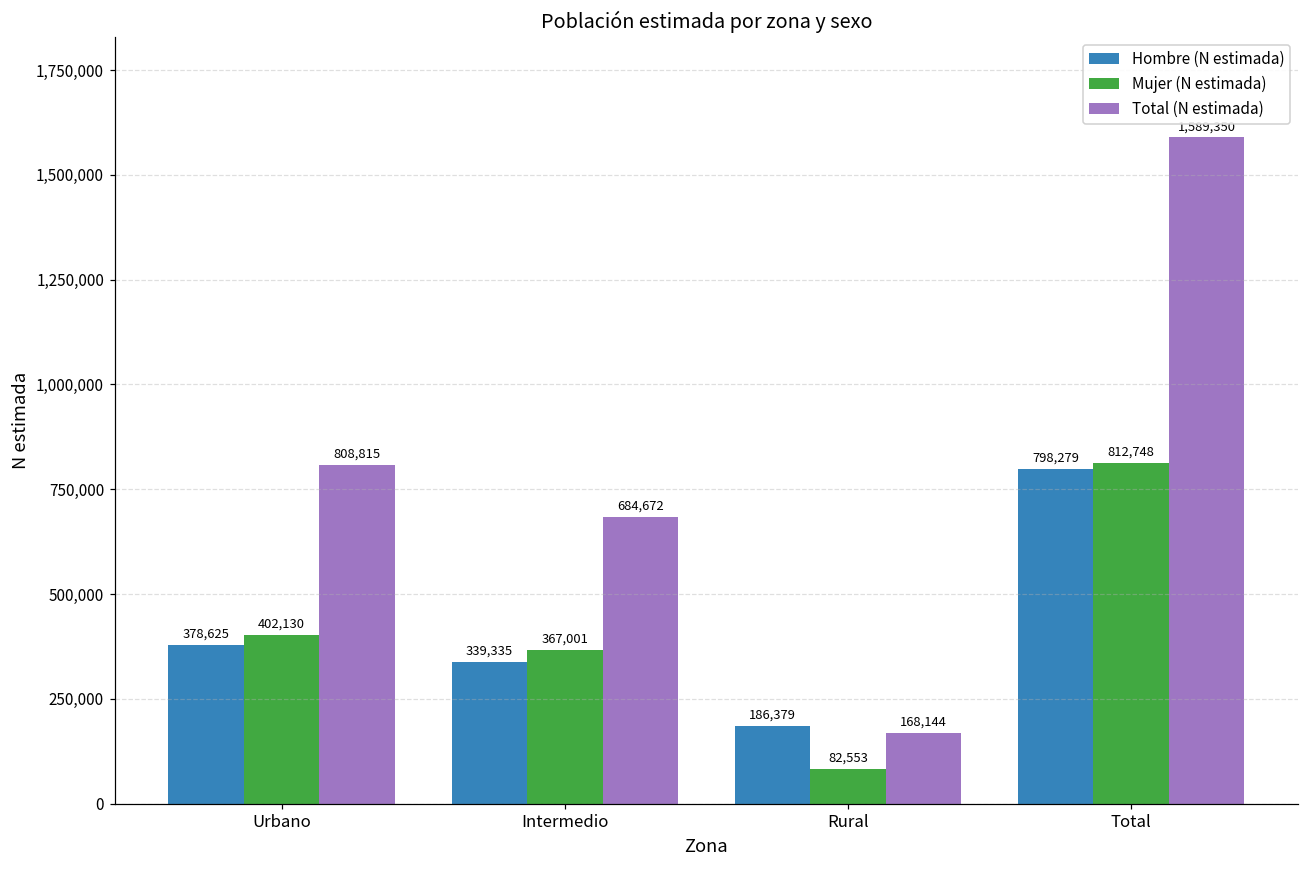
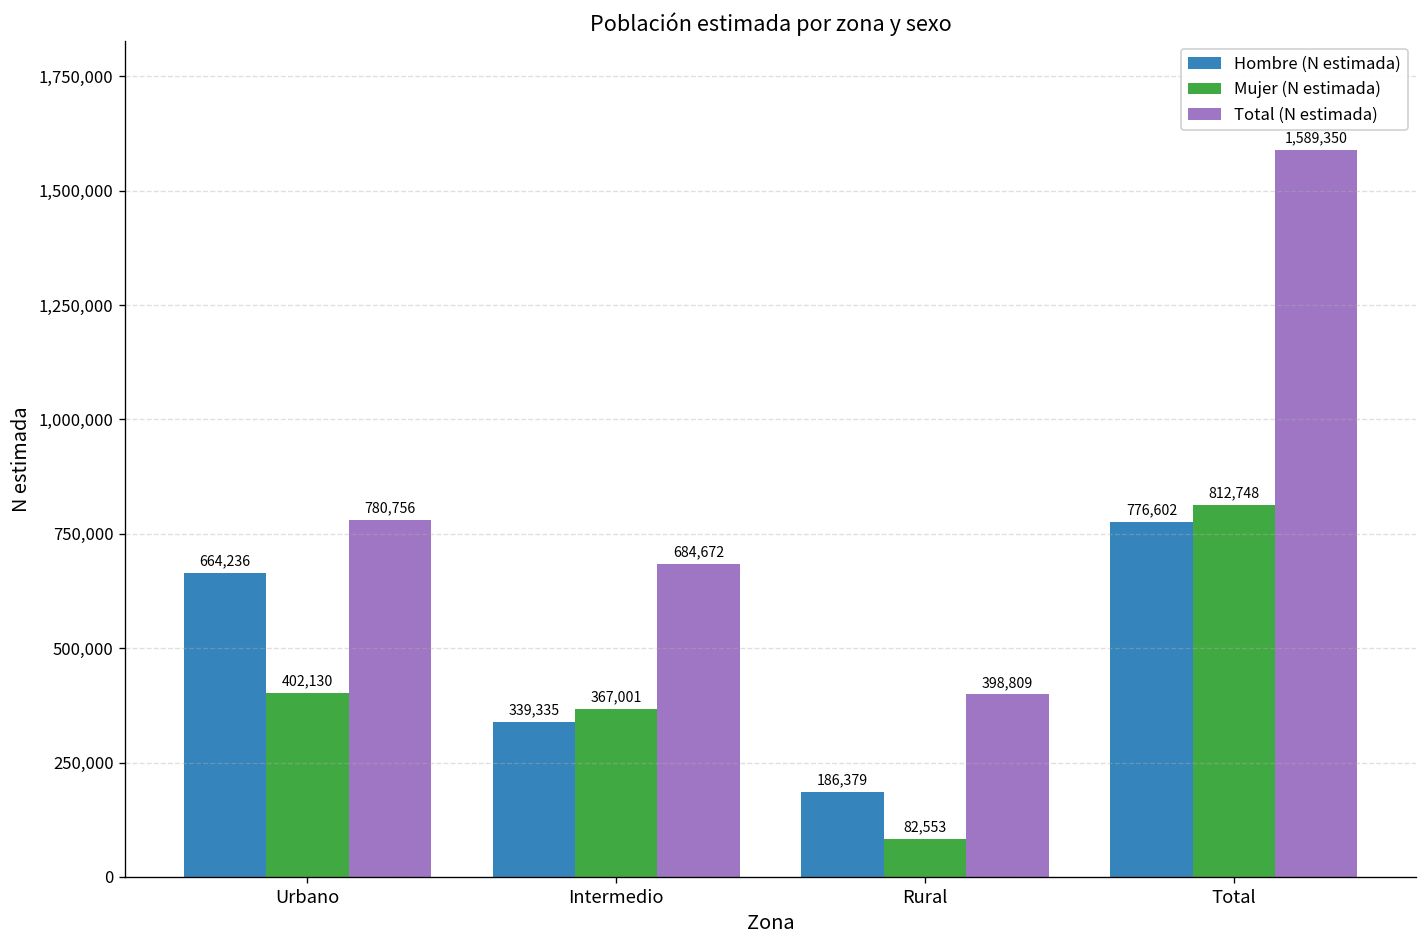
  {
    "Hombre (N estimada)": {
-     "Urbano": "378,625",
+     "Urbano": "664,236",
      "Intermedio": "339,335",
      "Rural": "186,379",
-     "Total": "798,279"
+     "Total": "776,602"
    },
    "Mujer (N estimada)": {
      "Urbano": "402,130",
      "Intermedio": "367,001",
      "Rural": "82,553",
      "Total": "812,748"
    },
    "Total (N estimada)": {
-     "Urbano": "808,815",
+     "Urbano": "780,756",
      "Intermedio": "684,672",
-     "Rural": "168,144"
+     "Rural": "398,809"
    }
  }
